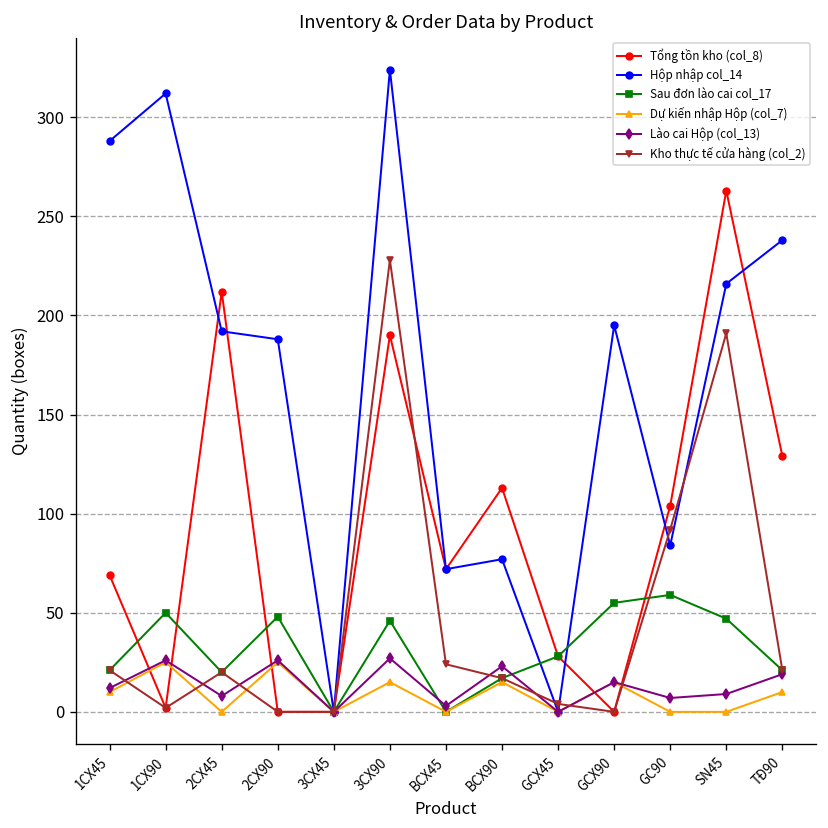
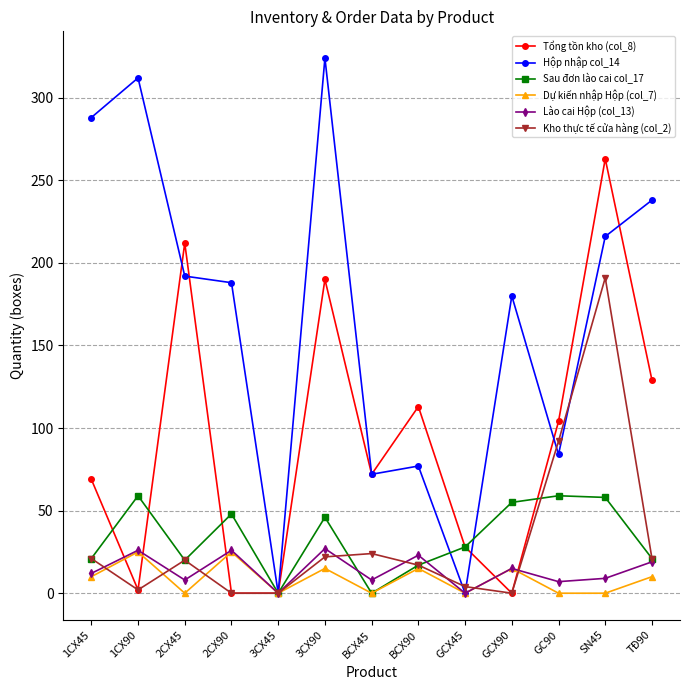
  {
    "Tổng tồn kho (col_8)": {
      "1CX45": 69,
      "2CX45": 212,
      "3CX90": 190,
      "BCX90": 113,
      "GC90": 104,
      "SN45": 263,
      "TĐ90": 129
    },
    "Hộp nhập col_14": {
      "1CX45": 288,
      "1CX90": 312,
      "2CX45": 192,
      "2CX90": 188,
      "3CX90": 324,
      "BCX90": 77,
-     "GCX90": 195,
+     "GCX90": 180,
      "GC90": 84,
      "SN45": 216,
      "TĐ90": 238
    },
    "Sau đơn lào cai col_17": {
-     "1CX90": 50,
+     "1CX90": 59,
      "2CX90": 48,
      "3CX90": 46,
      "GCX90": 55,
      "GC90": 59,
-     "SN45": 47
+     "SN45": 58
    },
    "Dự kiến nhập Hộp (col_7)": {
      "1CX45": 10,
      "2CX45": 0,
      "3CX90": 15,
      "BCX90": 15,
      "GC90": 0,
      "SN45": 0,
      "TĐ90": 10
    },
    "Lào cai Hộp (col_13)": {
      "1CX45": 12,
      "2CX45": 8,
      "3CX90": 27,
-     "BCX45": 3,
+     "BCX45": 8,
      "BCX90": 23,
      "GC90": 7,
      "SN45": 9,
      "TĐ90": 19
    },
    "Kho thực tế cửa hàng (col_2)": {
-     "3CX90": 228,
+     "3CX90": 22,
      "BCX45": 24,
      "GCX45": 4,
      "GC90": 92,
      "SN45": 191
    }
  }
